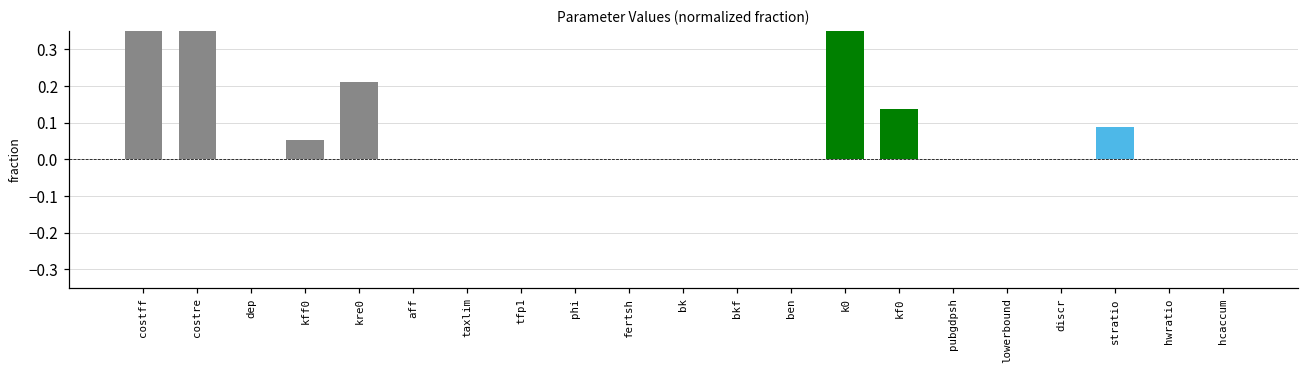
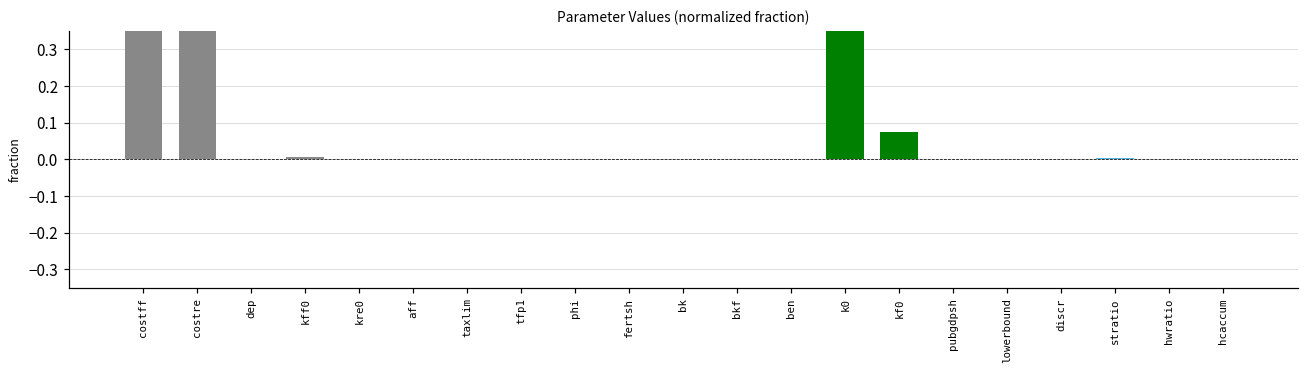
  {
-   "kff0": 0.05,
-   "kre0": 0.21,
-   "kf0": 0.14,
-   "stratio": 0.09
+   "kff0": 0.01,
+   "kre0": 0.00,
+   "kf0": 0.07,
+   "stratio": 0.00
  }
